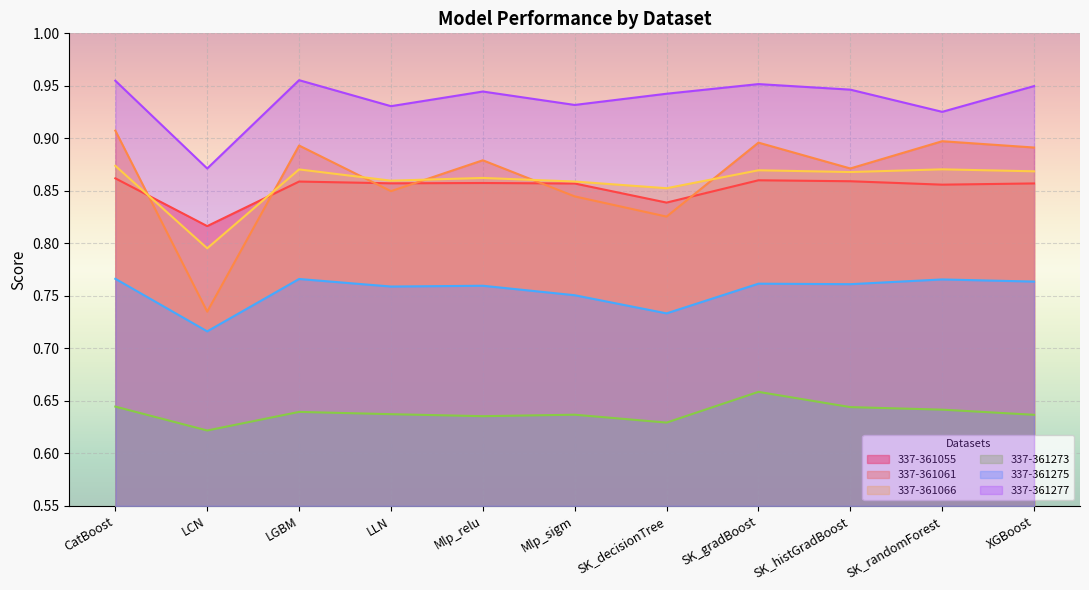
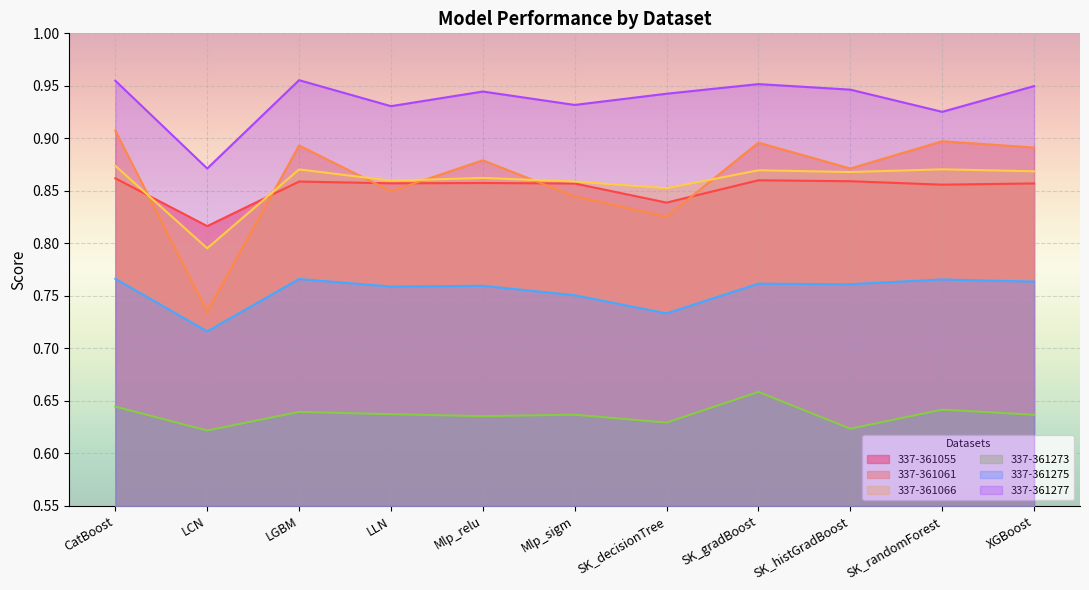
  {
    "337-361055": {
      "CatBoost": 0.862,
      "LCN": 0.816,
      "LGBM": 0.859,
      "LLN": 0.857,
      "Mlp_relu": 0.857,
      "SK_decisionTree": 0.839,
      "SK_gradBoost": 0.860,
      "SK_histGradBoost": 0.859,
      "SK_randomForest": 0.856,
      "XGBoost": 0.857
    },
    "337-361273": {
      "CatBoost": 0.645,
      "LCN": 0.622,
      "LGBM": 0.640,
      "LLN": 0.637,
      "Mlp_relu": 0.635,
      "Mlp_sigm": 0.637,
      "SK_decisionTree": 0.629,
      "SK_gradBoost": 0.659,
-     "SK_histGradBoost": 0.644,
+     "SK_histGradBoost": 0.624,
      "SK_randomForest": 0.642,
      "XGBoost": 0.637
    },
    "337-361275": {
      "CatBoost": 0.766,
      "LCN": 0.716,
      "LGBM": 0.766,
      "LLN": 0.759,
      "Mlp_relu": 0.760,
      "Mlp_sigm": 0.751,
      "SK_decisionTree": 0.733,
      "SK_gradBoost": 0.762,
      "SK_histGradBoost": 0.761,
      "SK_randomForest": 0.766,
      "XGBoost": 0.764
    },
    "337-361277": {
      "CatBoost": 0.955,
      "LCN": 0.871,
      "LGBM": 0.955,
      "LLN": 0.931,
      "Mlp_relu": 0.945,
      "Mlp_sigm": 0.932,
      "SK_decisionTree": 0.942,
      "SK_gradBoost": 0.952,
      "SK_histGradBoost": 0.946,
      "SK_randomForest": 0.925,
      "XGBoost": 0.950
    }
  }
